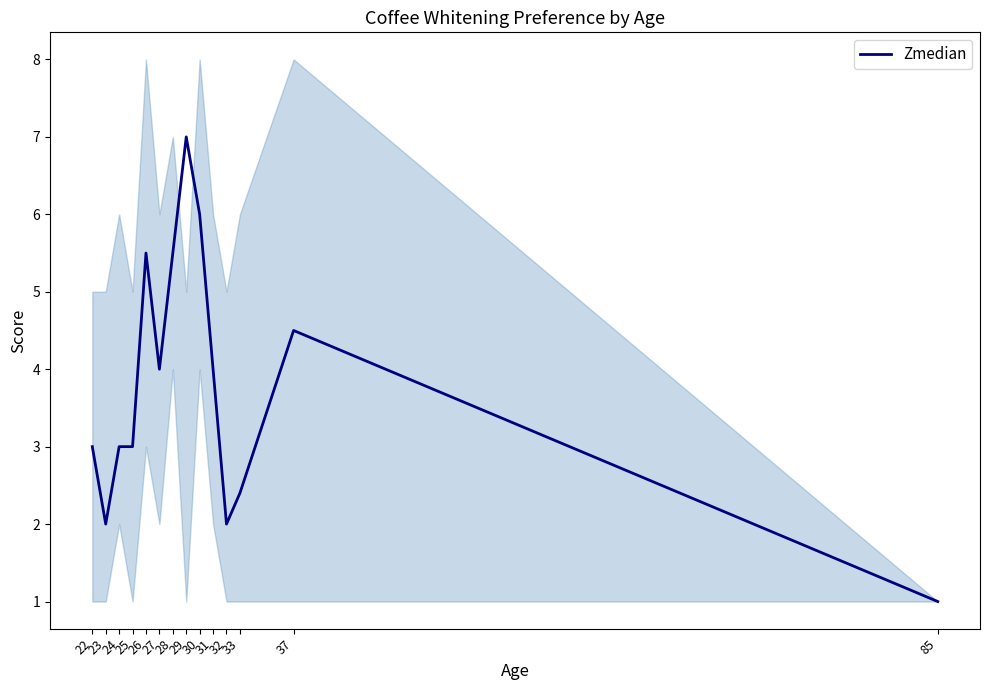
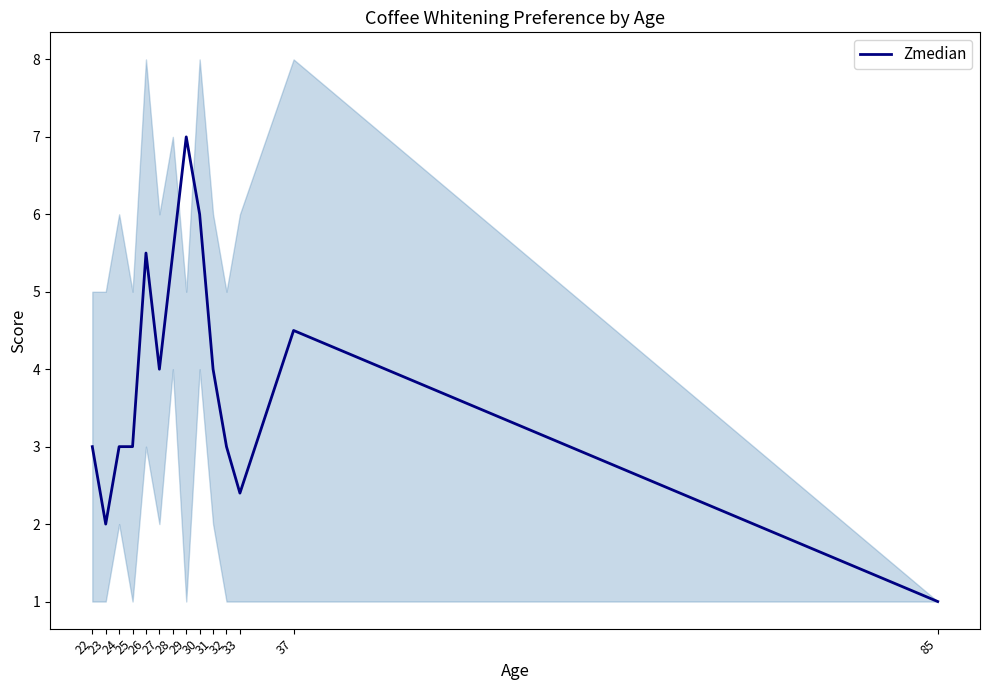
  {
    "Zmedian": {
      "22": 3,
      "23": 2,
      "24": 3,
      "25": 3,
      "26": 5.5,
      "27": 4,
      "28": 5.5,
      "29": 7,
      "30": 6,
      "31": 4,
-     "32": 2,
+     "32": 3,
      "33": 2.4,
      "37": 4.5
    }
  }
